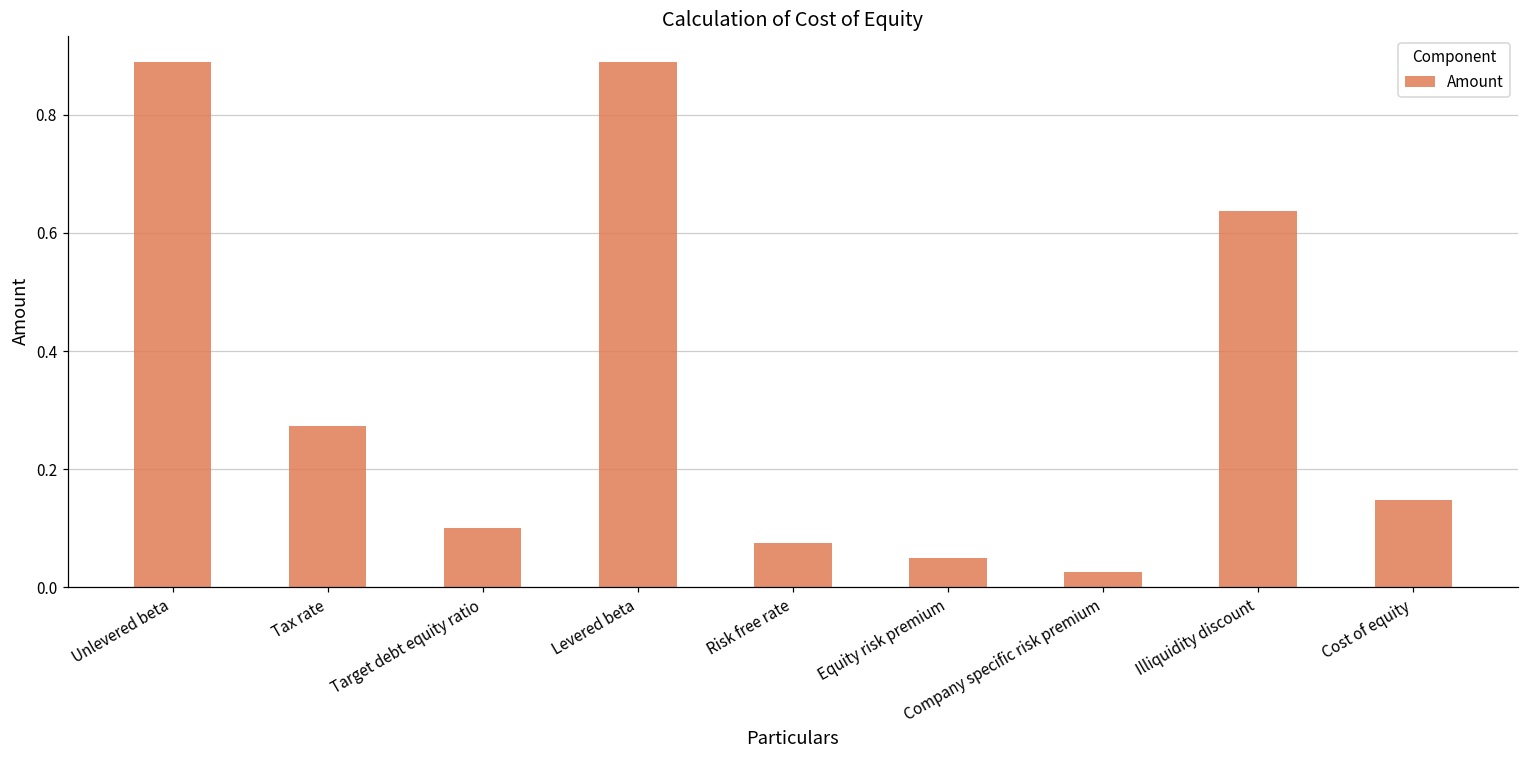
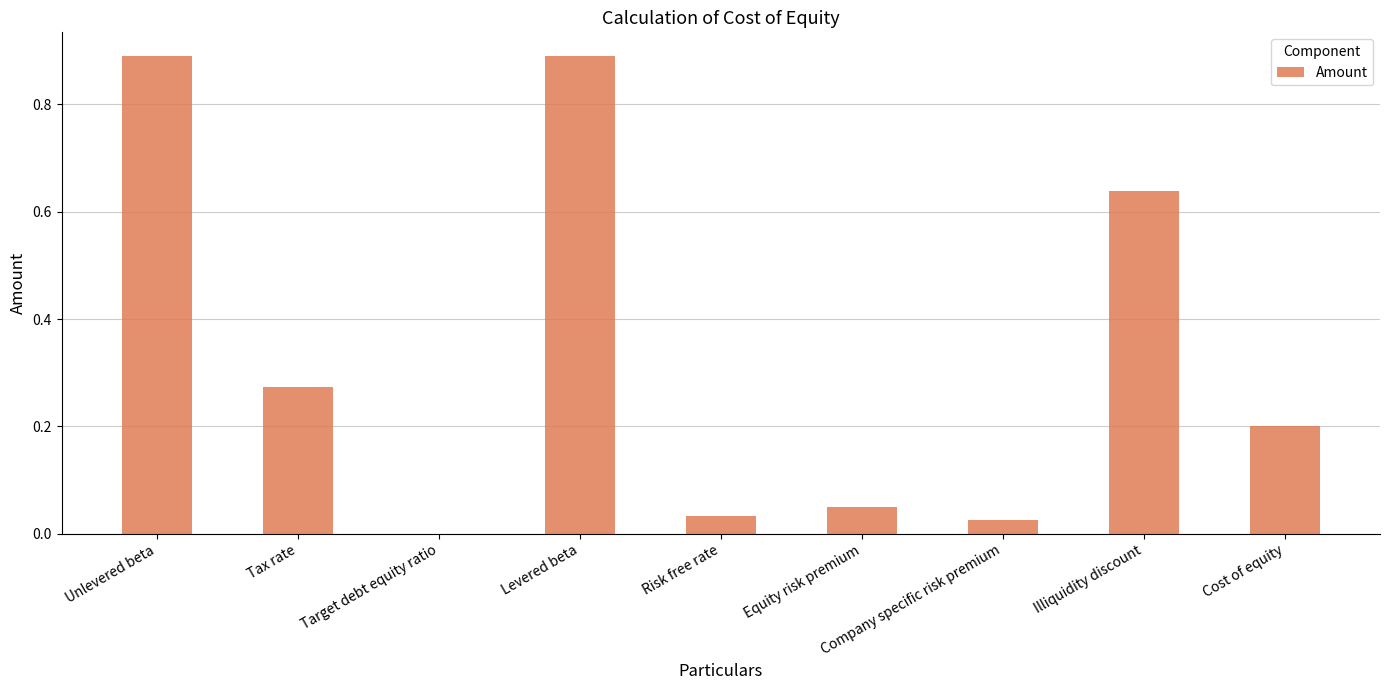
  {
    "Unlevered beta": 0.89,
    "Tax rate": 0.27,
-   "Target debt equity ratio": 0.1,
+   "Target debt equity ratio": 0.0,
    "Levered beta": 0.89,
-   "Risk free rate": 0.07,
+   "Risk free rate": 0.03,
    "Equity risk premium": 0.05,
    "Company specific risk premium": 0.03,
    "Illiquidity discount": 0.64,
-   "Cost of equity": 0.15
+   "Cost of equity": 0.20
  }
